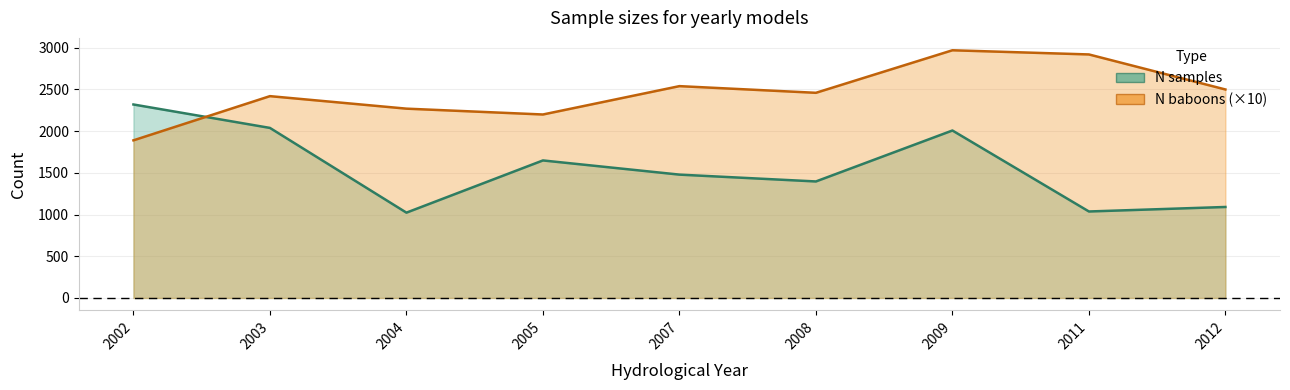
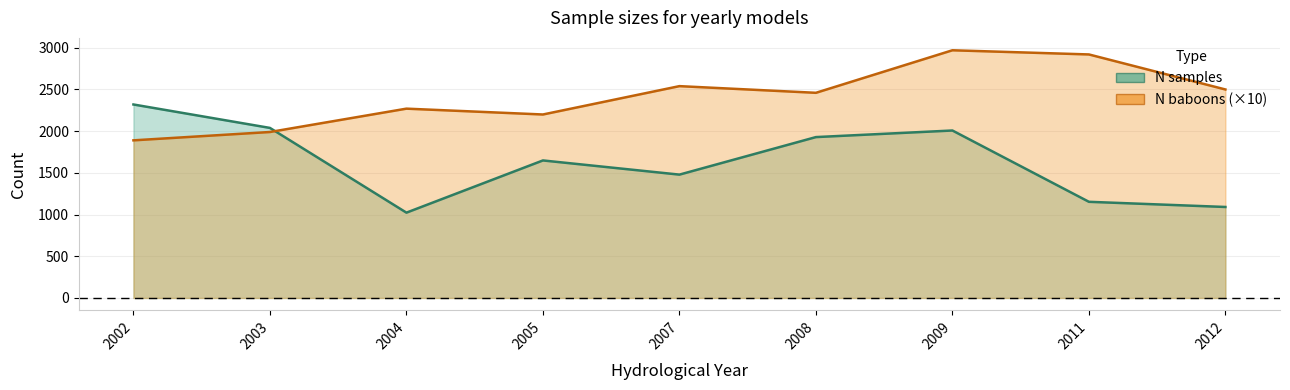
  {
    "N samples": {
      "2002": 2300,
      "2003": 2000,
      "2004": 1000,
      "2005": 1600,
      "2007": 1500,
-     "2008": 1400,
+     "2008": 1900,
      "2009": 2000,
-     "2011": 1000,
+     "2011": 1200,
      "2012": 1100
    },
    "N baboons (×10)": {
      "2002": 1900,
-     "2003": 2400,
+     "2003": 2000,
      "2004": 2300,
      "2005": 2200,
      "2007": 2500,
      "2008": 2500,
      "2009": 3000,
      "2011": 2900,
      "2012": 2500
    }
  }
